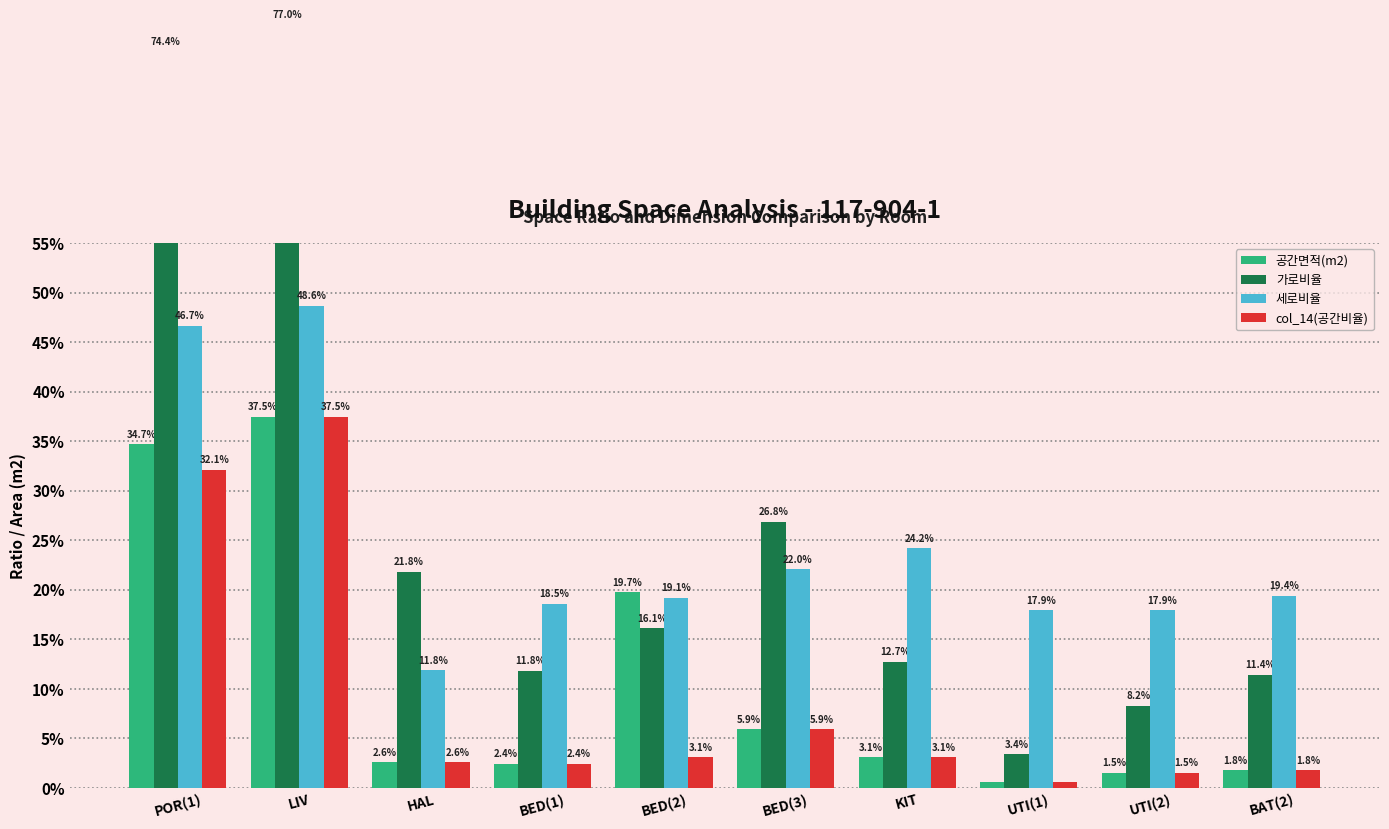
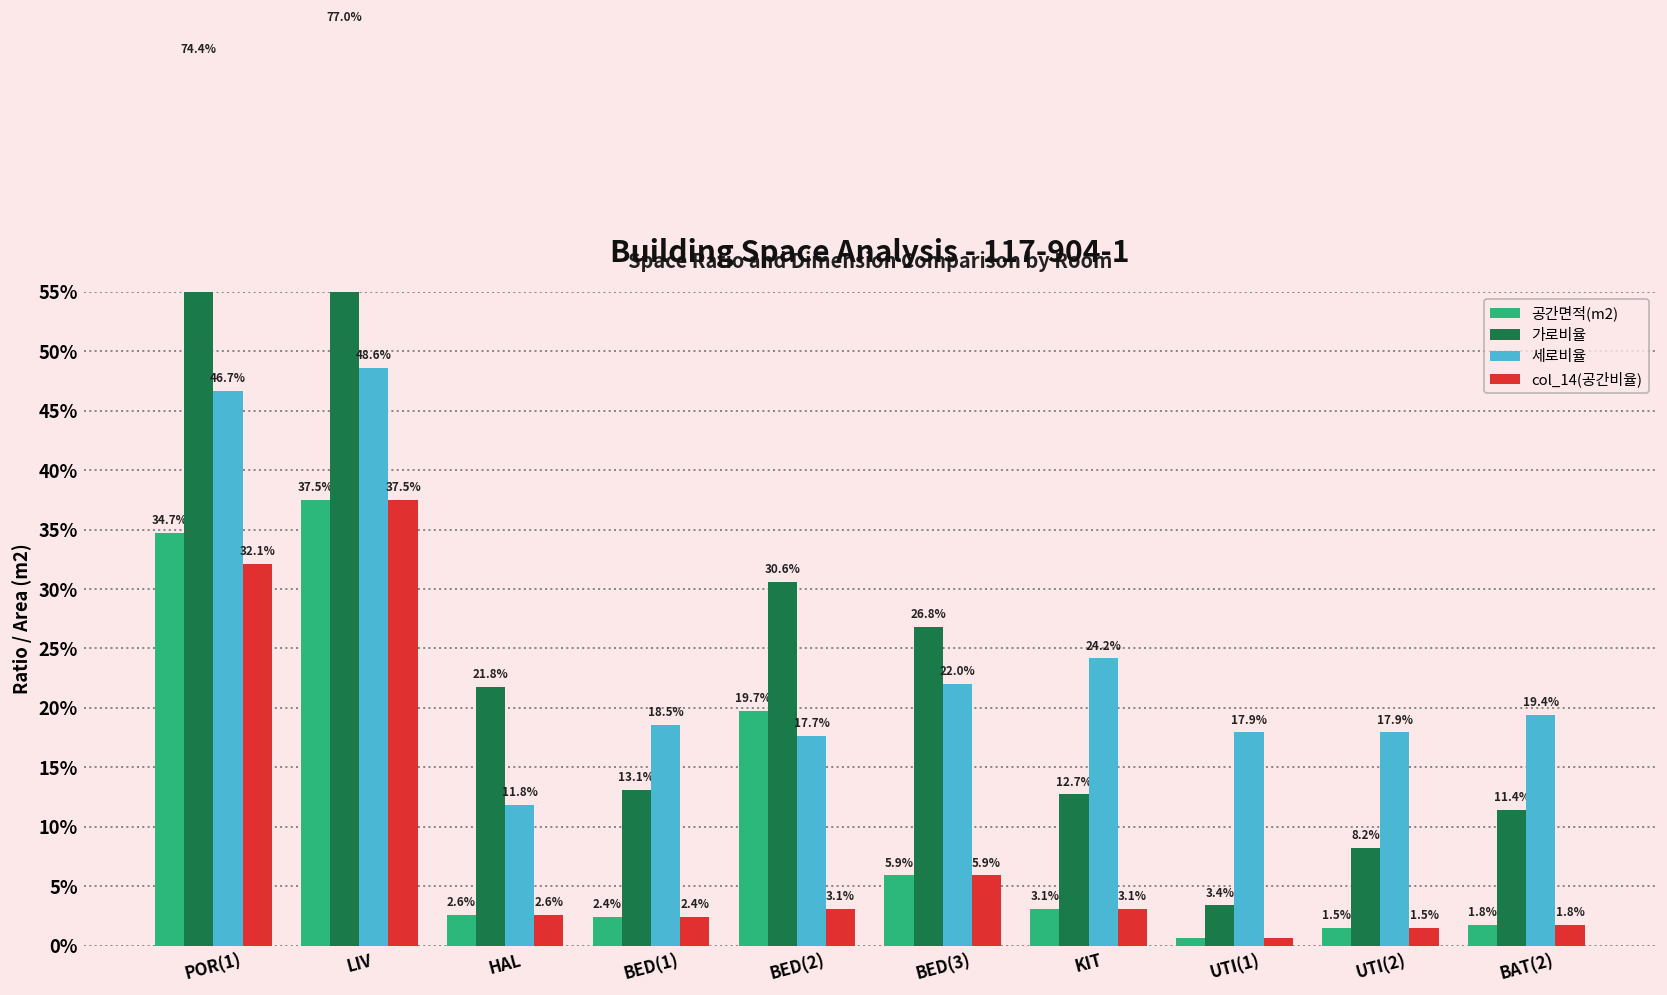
  {
    "공간면적(m2)": {
      "POR(1)": "34.7%",
      "LIV": "37.5%",
      "HAL": "2.6%",
      "BED(1)": "2.4%",
      "BED(2)": "19.7%",
      "BED(3)": "5.9%",
      "KIT": "3.1%",
      "UTI(2)": "1.5%",
      "BAT(2)": "1.8%"
    },
    "가로비율": {
      "HAL": "21.8%",
-     "BED(1)": "11.8%",
-     "BED(2)": "16.1%",
+     "BED(1)": "13.1%",
+     "BED(2)": "30.6%",
      "BED(3)": "26.8%",
      "KIT": "12.7%",
      "UTI(1)": "3.4%",
      "UTI(2)": "8.2%",
      "BAT(2)": "11.4%"
    },
    "세로비율": {
      "POR(1)": "46.7%",
      "LIV": "48.6%",
      "HAL": "11.8%",
      "BED(1)": "18.5%",
-     "BED(2)": "19.1%",
+     "BED(2)": "17.7%",
      "BED(3)": "22.0%",
      "KIT": "24.2%",
      "UTI(1)": "17.9%",
      "UTI(2)": "17.9%",
      "BAT(2)": "19.4%"
    },
    "col_14(공간비율)": {
      "POR(1)": "32.1%",
      "LIV": "37.5%",
      "HAL": "2.6%",
      "BED(1)": "2.4%",
      "BED(2)": "3.1%",
      "BED(3)": "5.9%",
      "KIT": "3.1%",
      "UTI(2)": "1.5%",
      "BAT(2)": "1.8%"
    }
  }
